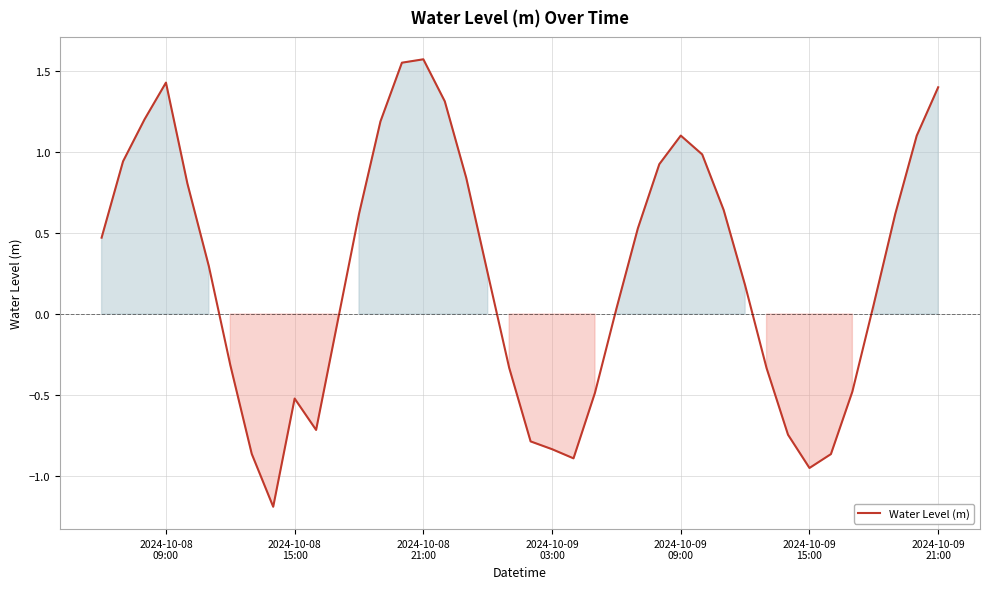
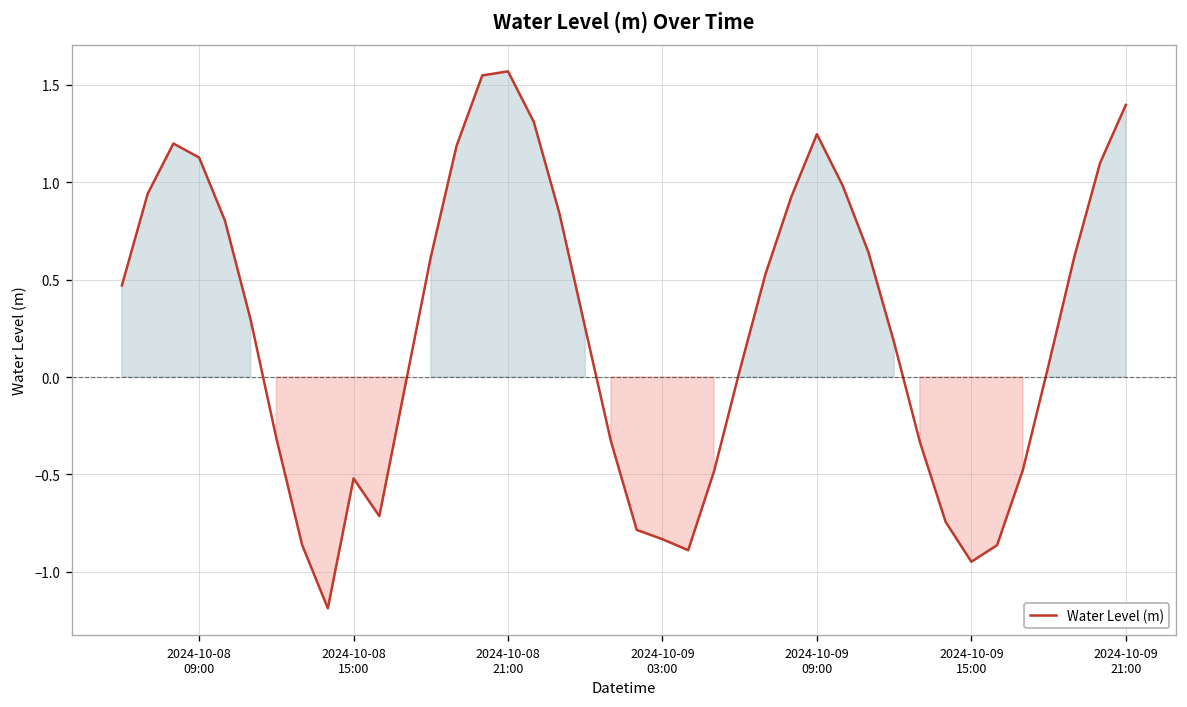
  {
-   "2024-10-08 09:00": 1.43,
+   "2024-10-08 09:00": 1.13,
    "2024-10-08 15:00": -0.52,
    "2024-10-08 21:00": 1.57,
    "2024-10-09 03:00": -0.83,
-   "2024-10-09 09:00": 1.10,
+   "2024-10-09 09:00": 1.25,
    "2024-10-09 15:00": -0.95,
    "2024-10-09 21:00": 1.40
  }
